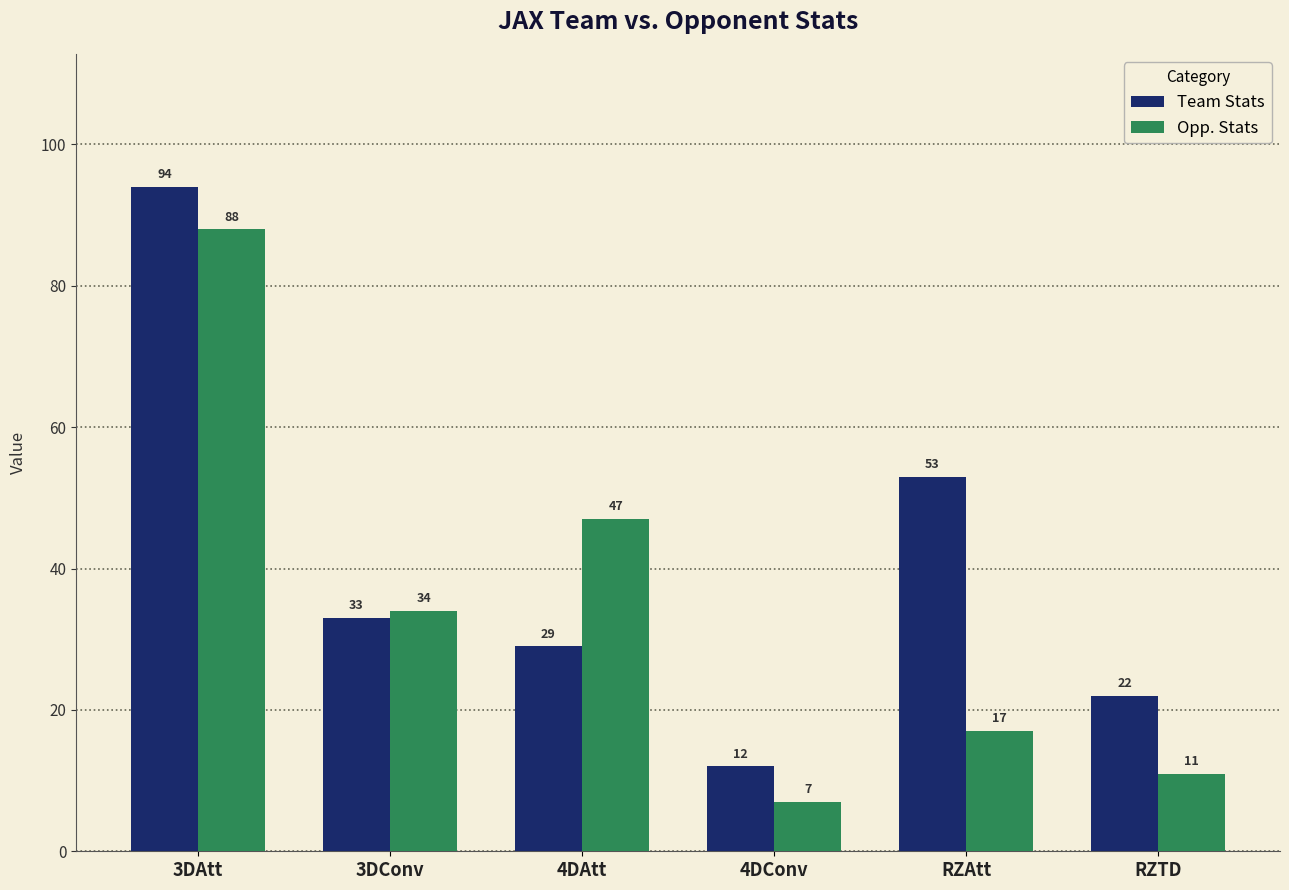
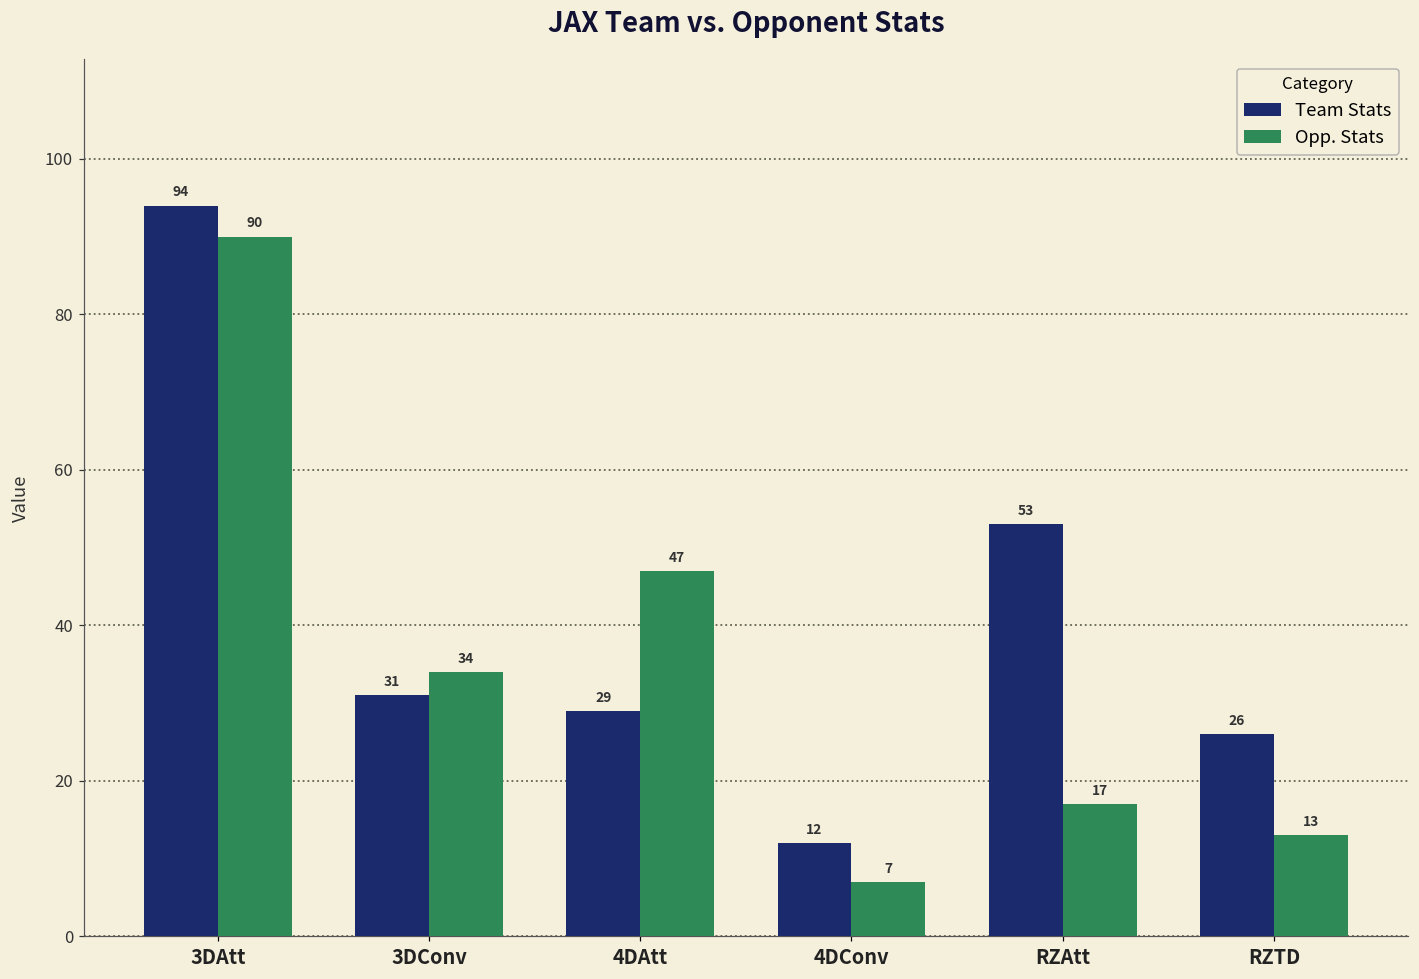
  {
    "Team Stats": {
      "3DAtt": 94,
-     "3DConv": 33,
+     "3DConv": 31,
      "4DAtt": 29,
      "4DConv": 12,
      "RZAtt": 53,
-     "RZTD": 22
+     "RZTD": 26
    },
    "Opp. Stats": {
-     "3DAtt": 88,
+     "3DAtt": 90,
      "3DConv": 34,
      "4DAtt": 47,
      "4DConv": 7,
      "RZAtt": 17,
-     "RZTD": 11
+     "RZTD": 13
    }
  }
